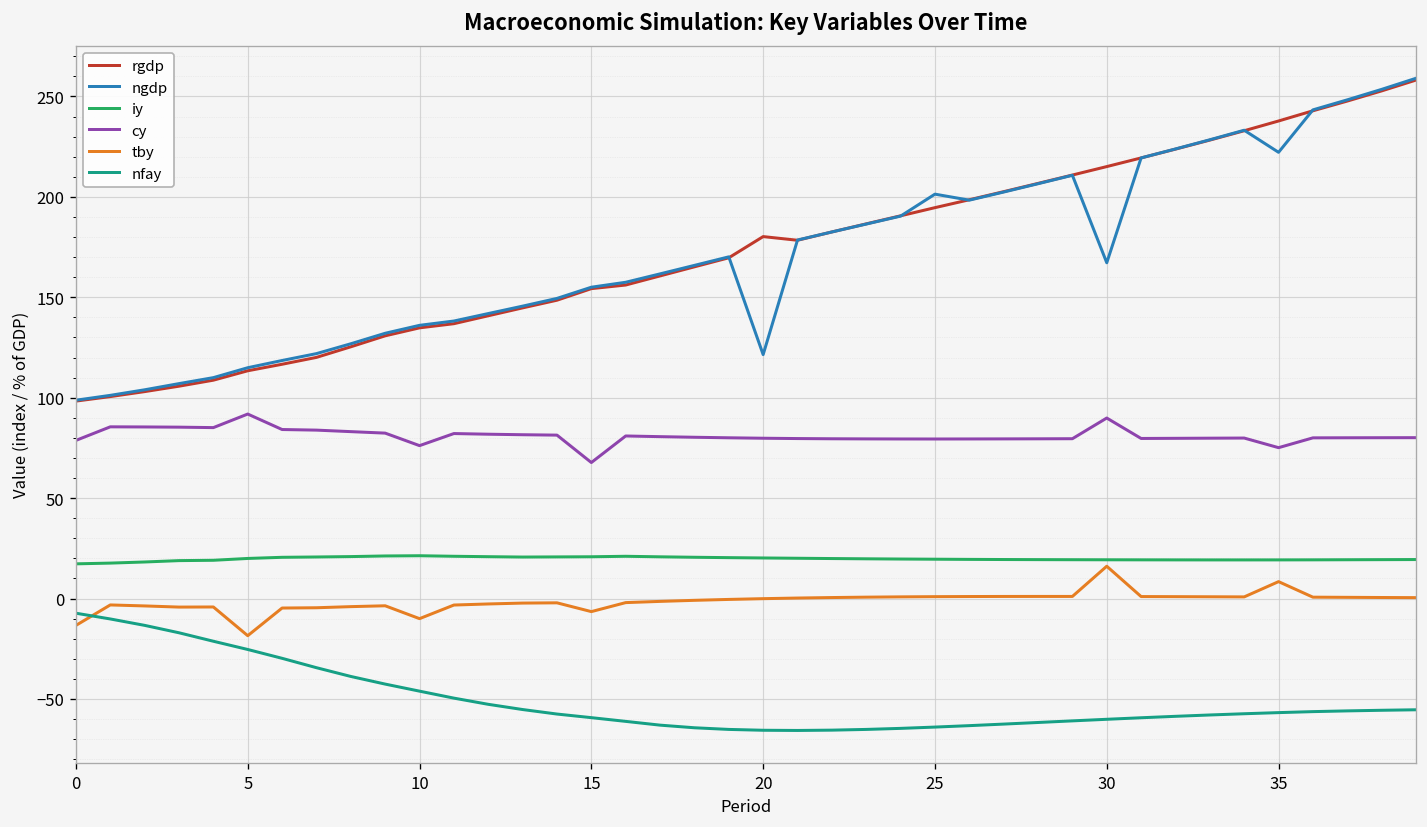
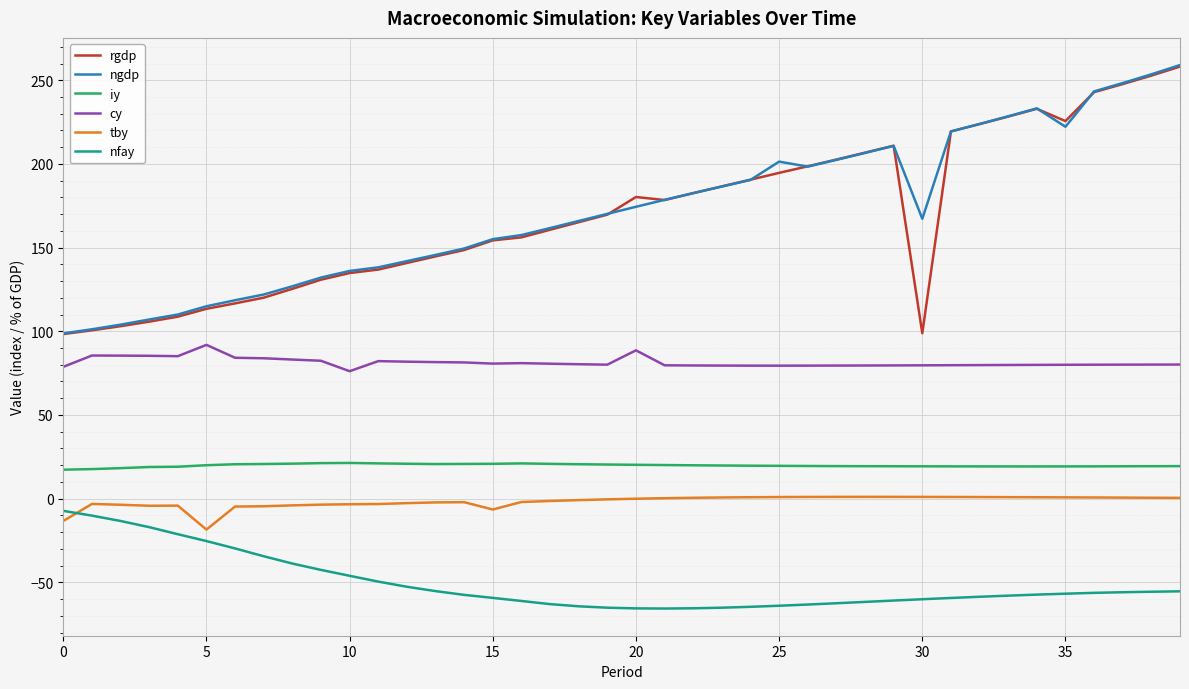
  {
    "rgdp": {
      "20": 180,
      "25": 195,
-     "30": 215,
-     "35": 238
+     "30": 99,
+     "35": 226
    },
    "ngdp": {
-     "20": 121,
+     "20": 174,
      "25": 201,
      "30": 167,
      "35": 222
    },
    "cy": {
      "0": 79,
      "5": 92,
      "10": 76,
-     "15": 68,
-     "20": 80,
+     "15": 81,
+     "20": 89,
      "25": 79,
-     "30": 90,
-     "35": 75
+     "30": 80,
+     "35": 80
    },
    "tby": {
      "0": -13,
      "5": -18,
-     "10": -10,
+     "10": -3,
      "15": -6,
      "20": 0,
      "25": 1,
-     "30": 16,
-     "35": 8
+     "30": 1,
+     "35": 1
    }
  }
